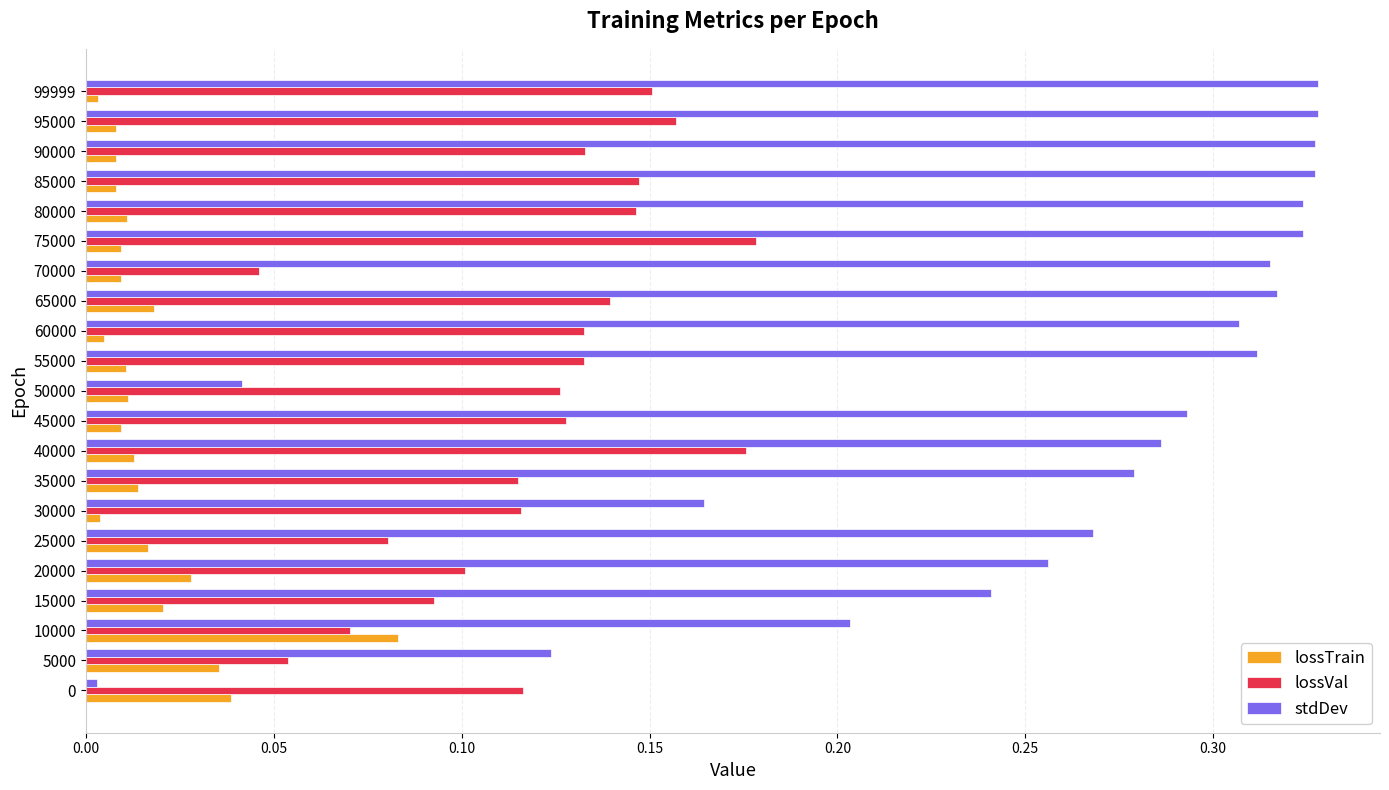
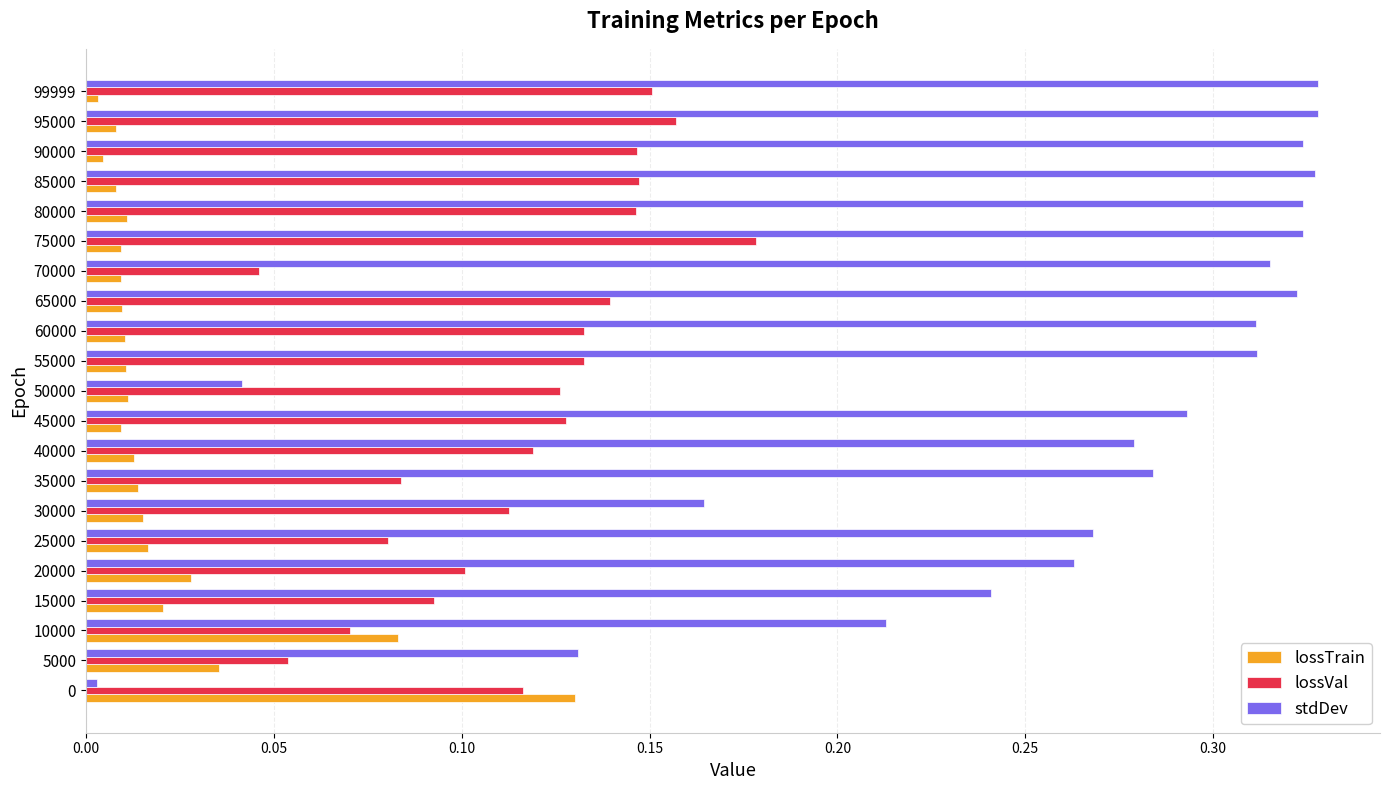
  {
    "lossTrain": {
      "99999": 0.003,
      "95000": 0.008,
-     "90000": 0.008,
+     "90000": 0.005,
      "85000": 0.008,
      "80000": 0.011,
      "75000": 0.009,
      "70000": 0.009,
-     "65000": 0.018,
-     "60000": 0.005,
+     "65000": 0.010,
+     "60000": 0.010,
      "55000": 0.011,
      "50000": 0.011,
      "45000": 0.009,
      "40000": 0.013,
      "35000": 0.014,
-     "30000": 0.004,
+     "30000": 0.015,
      "25000": 0.017,
      "20000": 0.028,
      "15000": 0.021,
      "10000": 0.083,
      "5000": 0.035,
-     "0": 0.039
+     "0": 0.130
    },
    "lossVal": {
      "99999": 0.151,
      "95000": 0.157,
-     "90000": 0.133,
+     "90000": 0.147,
      "85000": 0.147,
      "80000": 0.146,
      "75000": 0.178,
      "70000": 0.046,
      "65000": 0.139,
      "60000": 0.133,
      "55000": 0.132,
      "50000": 0.126,
      "45000": 0.128,
-     "40000": 0.176,
-     "35000": 0.115,
-     "30000": 0.116,
+     "40000": 0.119,
+     "35000": 0.084,
+     "30000": 0.113,
      "25000": 0.080,
      "20000": 0.101,
      "15000": 0.093,
      "10000": 0.070,
      "5000": 0.054,
      "0": 0.116
    },
    "stdDev": {
      "99999": 0.328,
      "95000": 0.328,
-     "90000": 0.327,
+     "90000": 0.324,
      "85000": 0.327,
      "80000": 0.324,
      "75000": 0.324,
      "70000": 0.315,
-     "65000": 0.317,
-     "60000": 0.307,
+     "65000": 0.322,
+     "60000": 0.311,
      "55000": 0.312,
      "50000": 0.042,
      "45000": 0.293,
-     "40000": 0.286,
-     "35000": 0.279,
+     "40000": 0.279,
+     "35000": 0.284,
      "30000": 0.165,
      "25000": 0.268,
-     "20000": 0.256,
+     "20000": 0.263,
      "15000": 0.241,
-     "10000": 0.203,
-     "5000": 0.124,
+     "10000": 0.213,
+     "5000": 0.131,
      "0": 0.003
    }
  }
